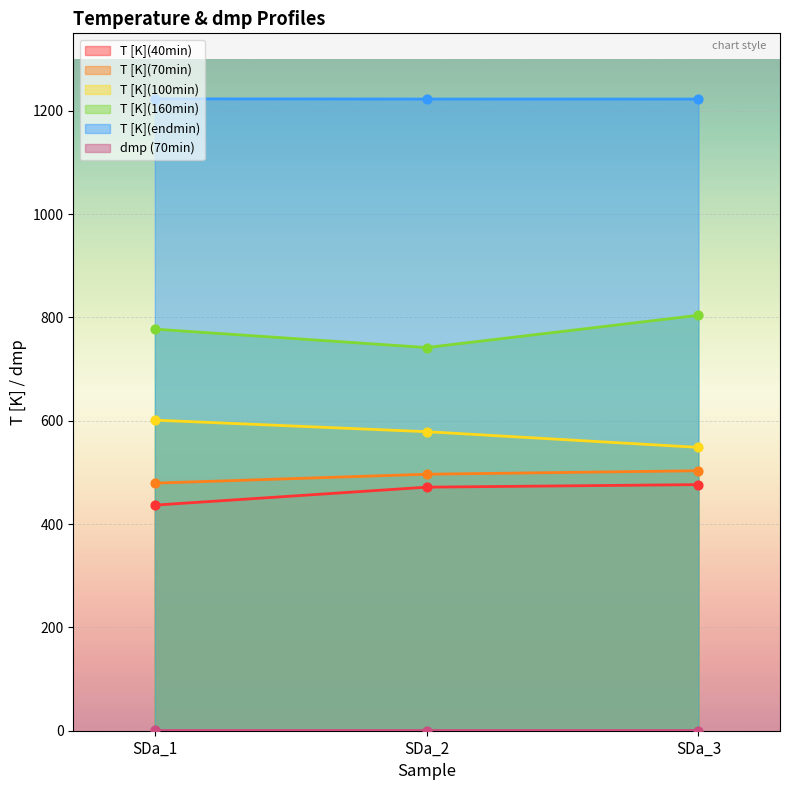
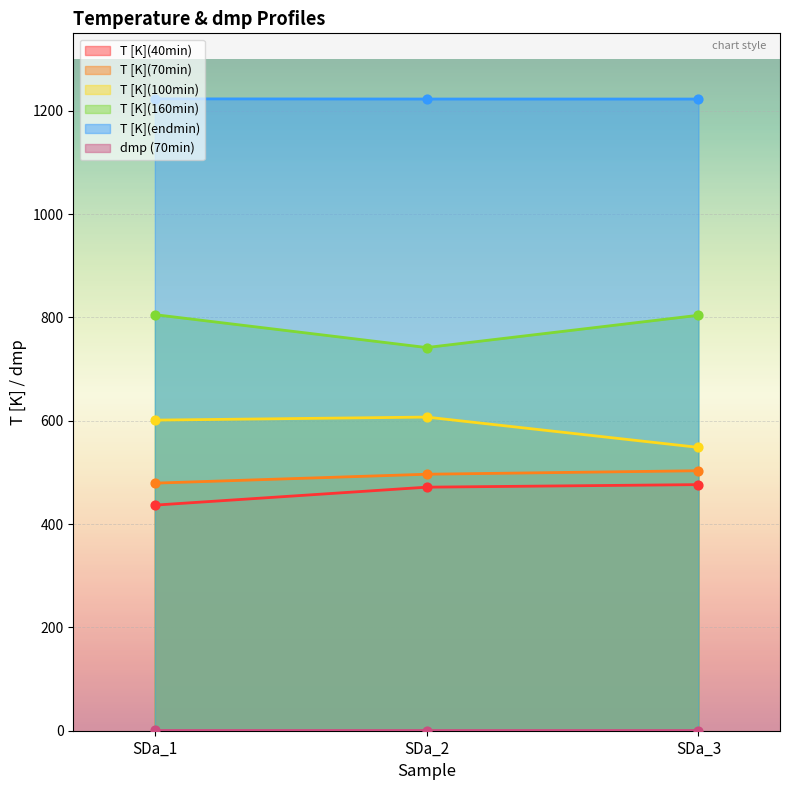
  {
    "T [K](100min)": {
      "SDa_1": 600,
-     "SDa_2": 580,
+     "SDa_2": 610,
      "SDa_3": 550
    },
    "dmp (70min)": {
      "SDa_1": 0,
      "SDa_2": 0,
      "SDa_3": 0
    },
    "T [K](160min)": {
-     "SDa_1": 780,
+     "SDa_1": 810,
      "SDa_2": 740,
      "SDa_3": 800
    },
    "T [K](endmin)": {
      "SDa_2": 1220,
      "SDa_3": 1220
    }
  }
